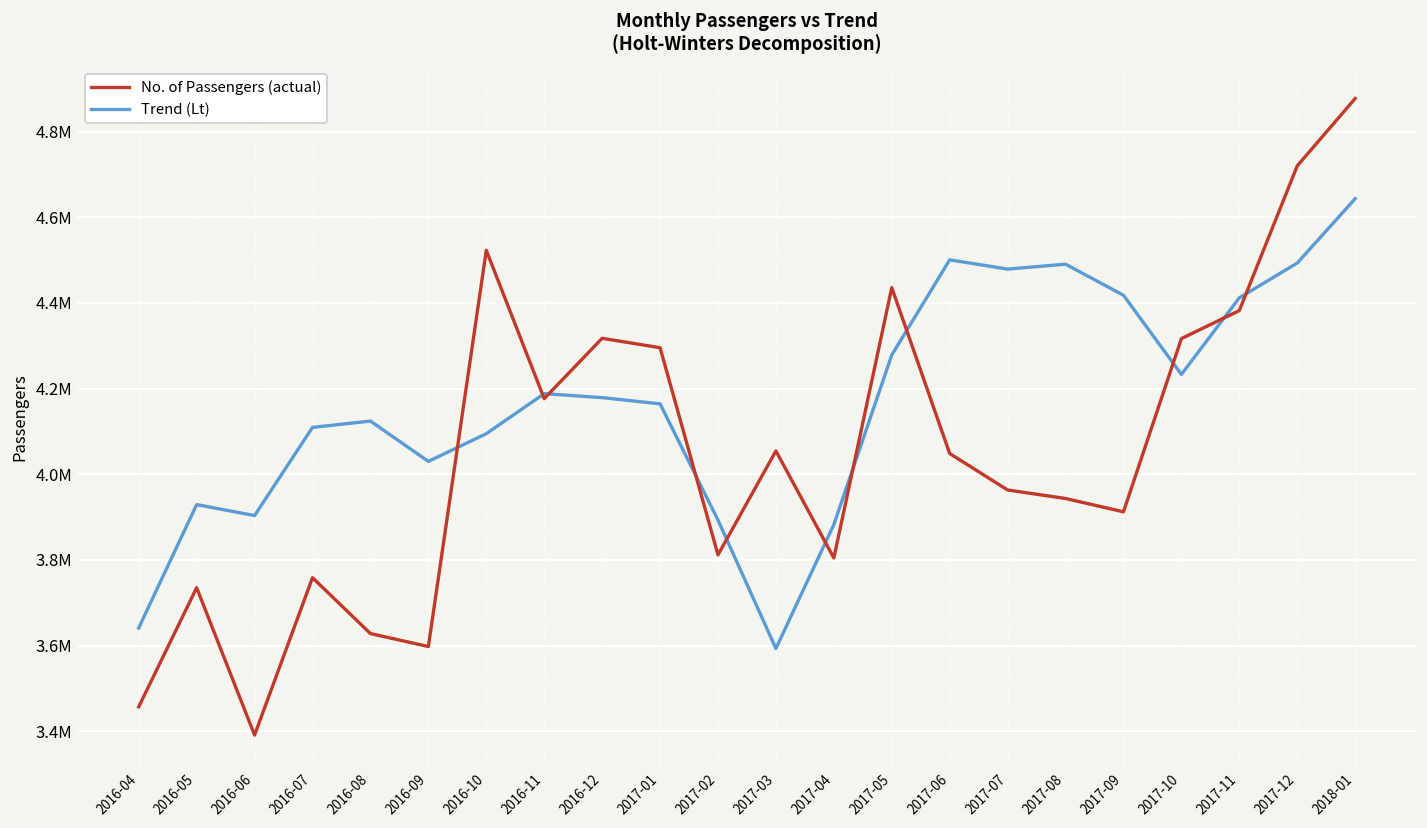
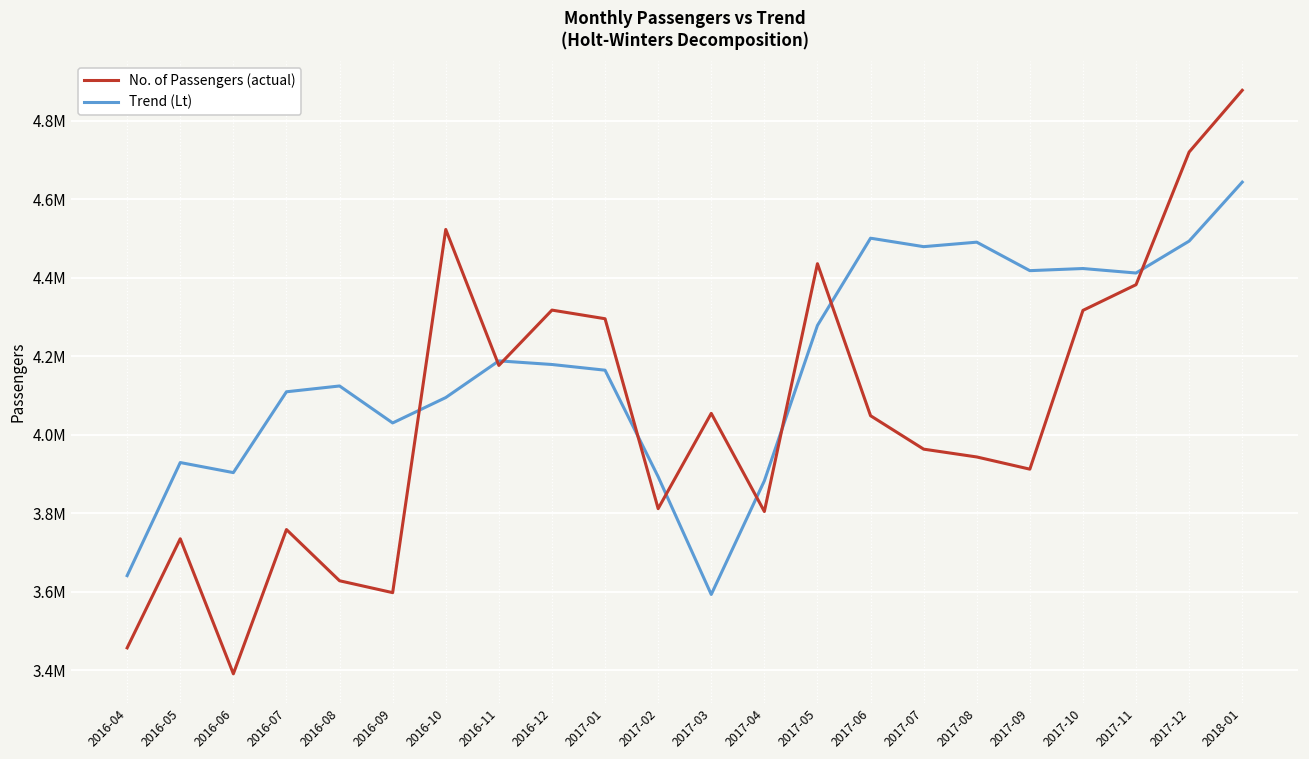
  {
    "No. of Passengers (actual)": {
      "2016-04": 3460000,
      "2016-05": 3730000,
      "2016-06": 3390000,
      "2016-07": 3760000,
      "2016-08": 3630000,
      "2016-09": 3600000,
      "2016-10": 4520000,
      "2016-11": 4180000,
      "2016-12": 4320000,
      "2017-01": 4300000,
      "2017-02": 3810000,
      "2017-03": 4050000,
      "2017-04": 3800000,
      "2017-05": 4440000,
      "2017-06": 4050000,
      "2017-07": 3960000,
      "2017-08": 3940000,
      "2017-09": 3910000,
      "2017-10": 4320000,
      "2017-11": 4380000,
      "2017-12": 4720000,
      "2018-01": 4880000
    },
    "Trend (Lt)": {
      "2016-04": 3640000,
      "2016-05": 3930000,
      "2016-06": 3900000,
      "2016-07": 4110000,
      "2016-08": 4120000,
      "2016-09": 4030000,
      "2016-10": 4090000,
      "2016-11": 4190000,
      "2016-12": 4180000,
      "2017-01": 4160000,
      "2017-02": 3890000,
      "2017-03": 3590000,
      "2017-04": 3880000,
      "2017-05": 4280000,
      "2017-06": 4500000,
      "2017-07": 4480000,
      "2017-08": 4490000,
      "2017-09": 4420000,
-     "2017-10": 4230000,
+     "2017-10": 4420000,
      "2017-11": 4410000,
      "2017-12": 4490000,
      "2018-01": 4640000
    }
  }
